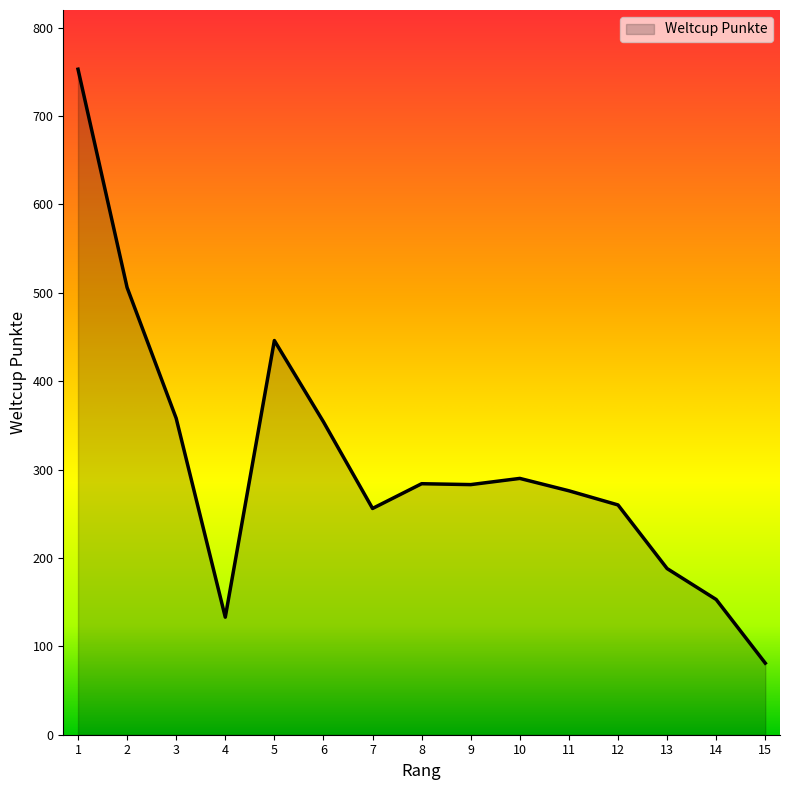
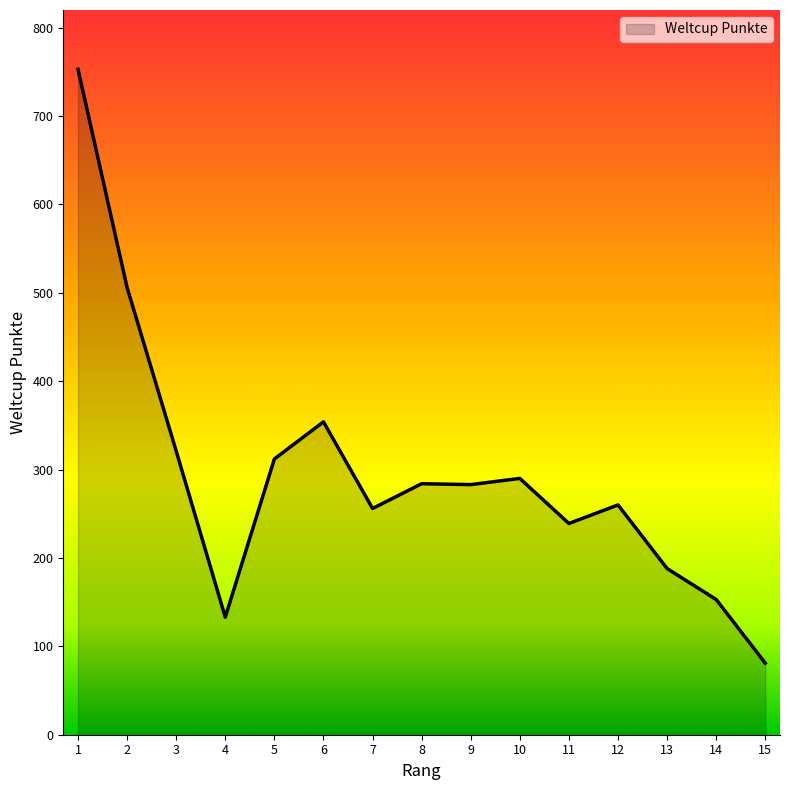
  {
    "1": 750,
    "2": 510,
-   "3": 360,
+   "3": 320,
    "4": 130,
-   "5": 450,
+   "5": 310,
    "6": 350,
    "7": 260,
    "8": 280,
    "9": 280,
    "10": 290,
-   "11": 280,
+   "11": 240,
    "12": 260,
    "13": 190,
    "14": 150,
    "15": 80
  }
